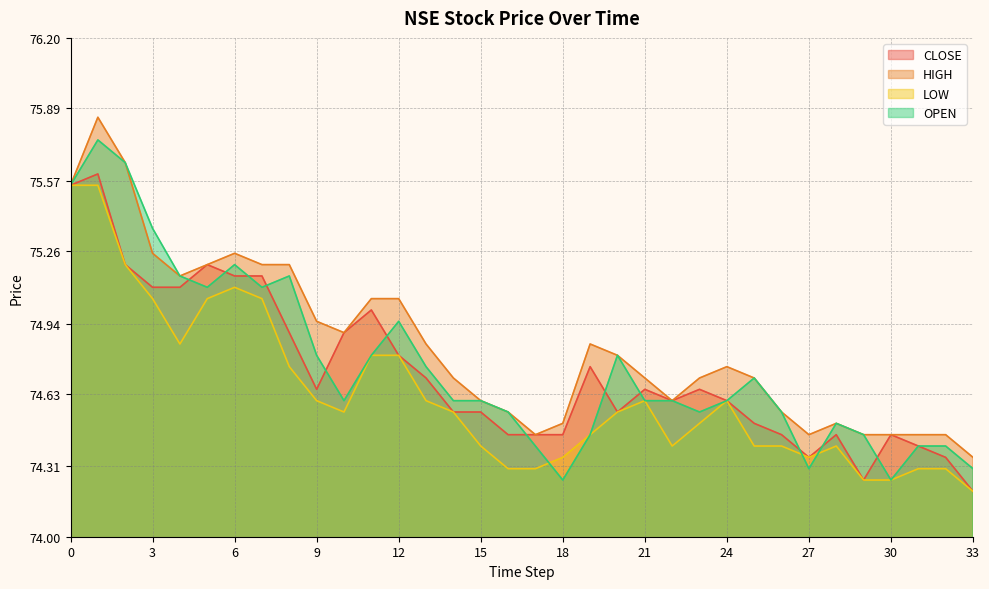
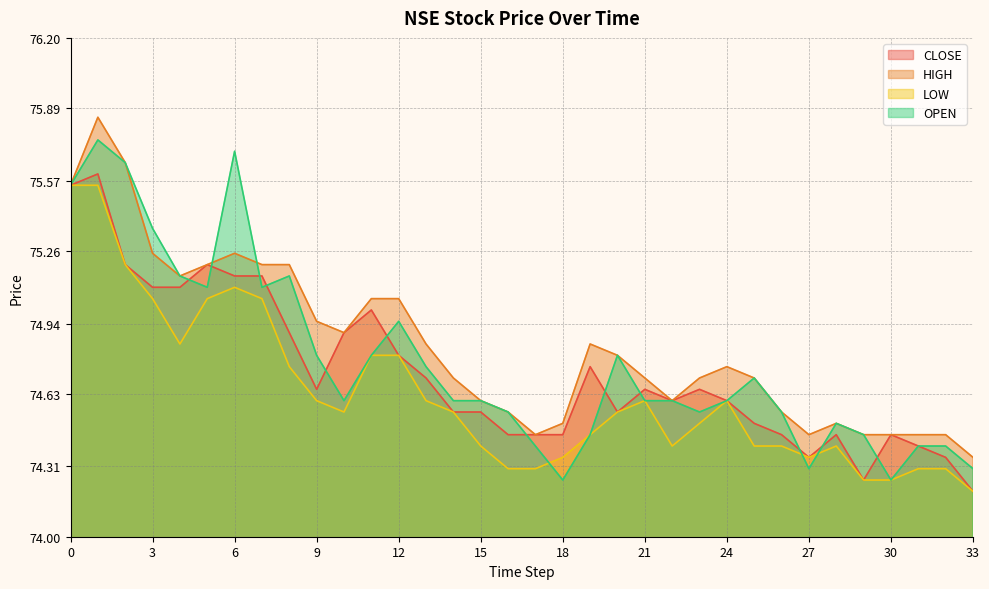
  {
    "OPEN": {
      "3": 75.36,
-     "6": 75.2,
+     "6": 75.7,
      "9": 74.8,
      "12": 74.95,
      "18": 74.25,
      "27": 74.3,
      "33": 74.3
    }
  }
